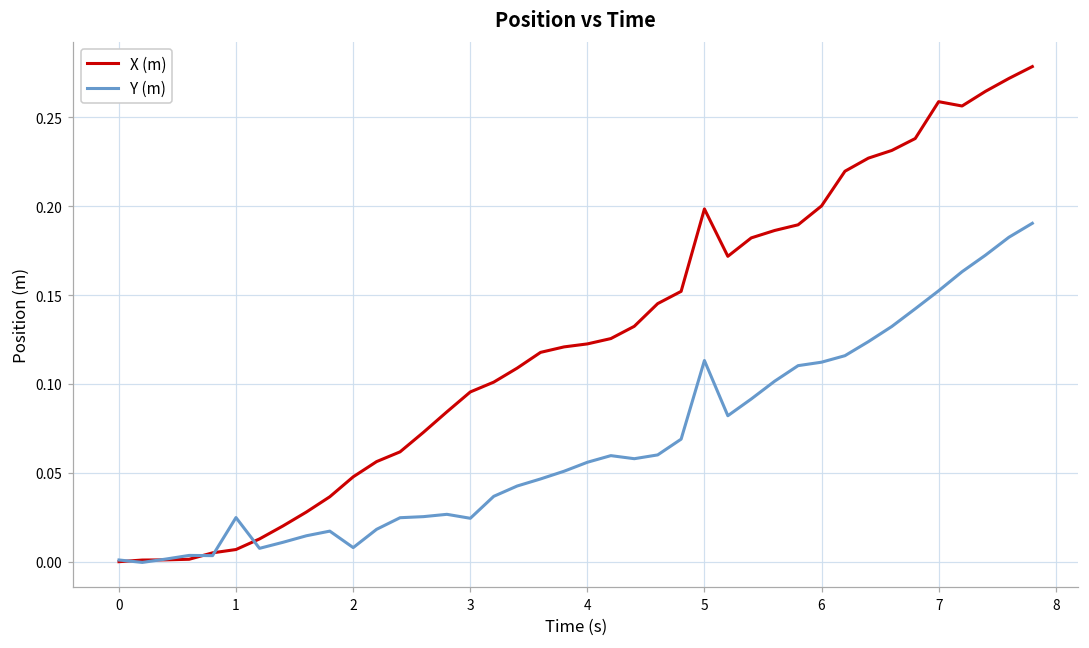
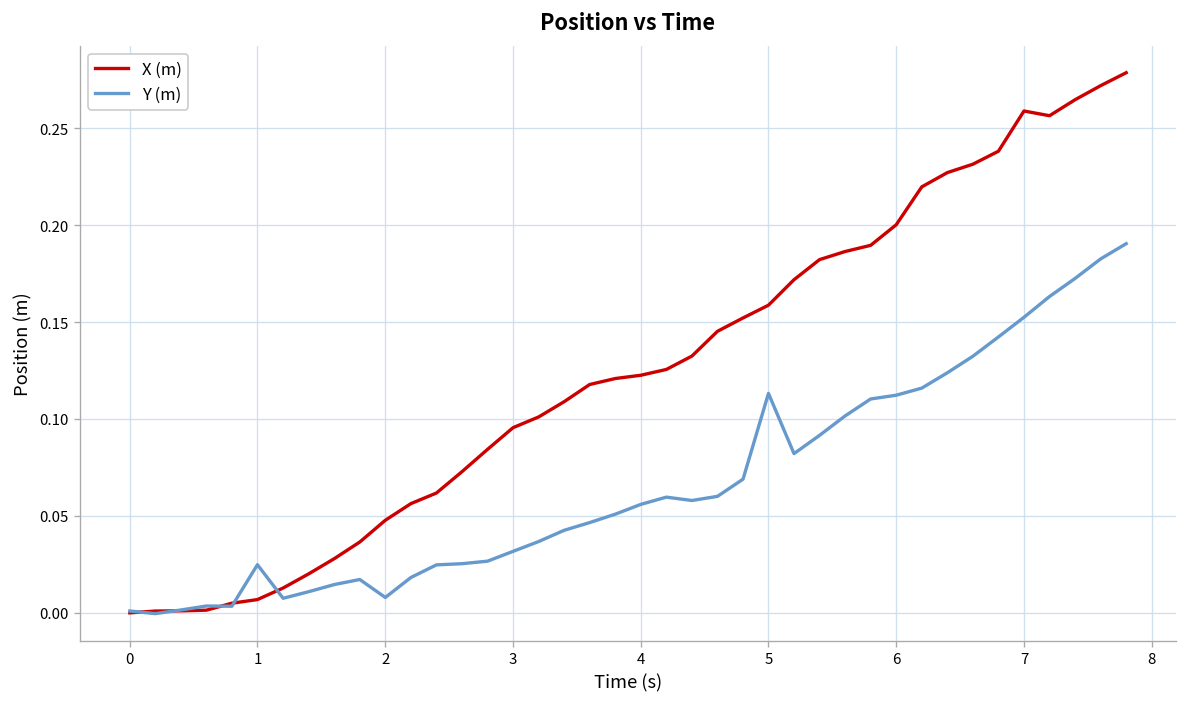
  {
    "X (m)": {
      "1": 0.007,
      "2": 0.048,
      "3": 0.096,
      "4": 0.123,
-     "5": 0.199,
+     "5": 0.159,
      "6": 0.200,
      "7": 0.259
    },
    "Y (m)": {
      "1": 0.025,
      "2": 0.008,
-     "3": 0.024,
+     "3": 0.032,
      "4": 0.056,
      "5": 0.113,
      "6": 0.112,
      "7": 0.152
    }
  }
